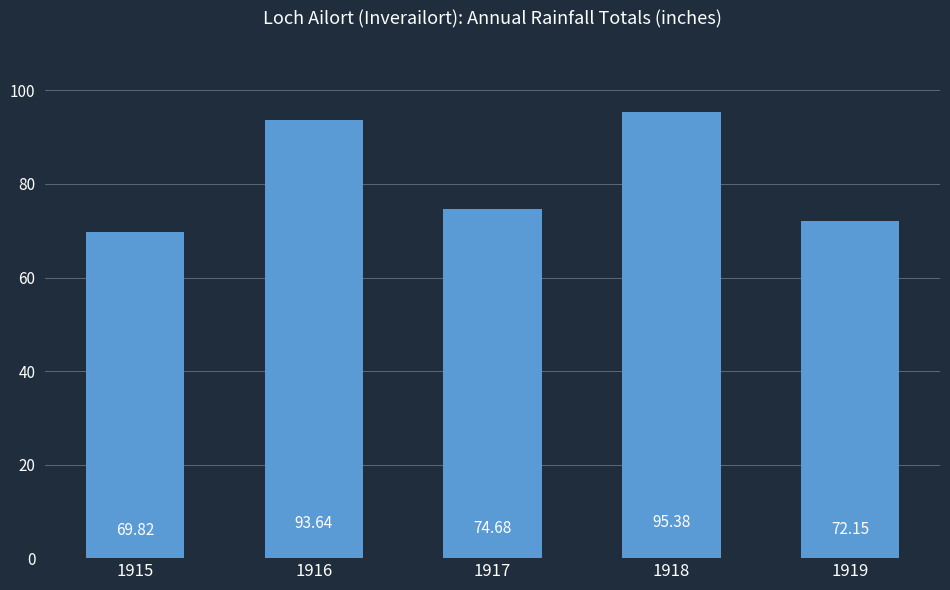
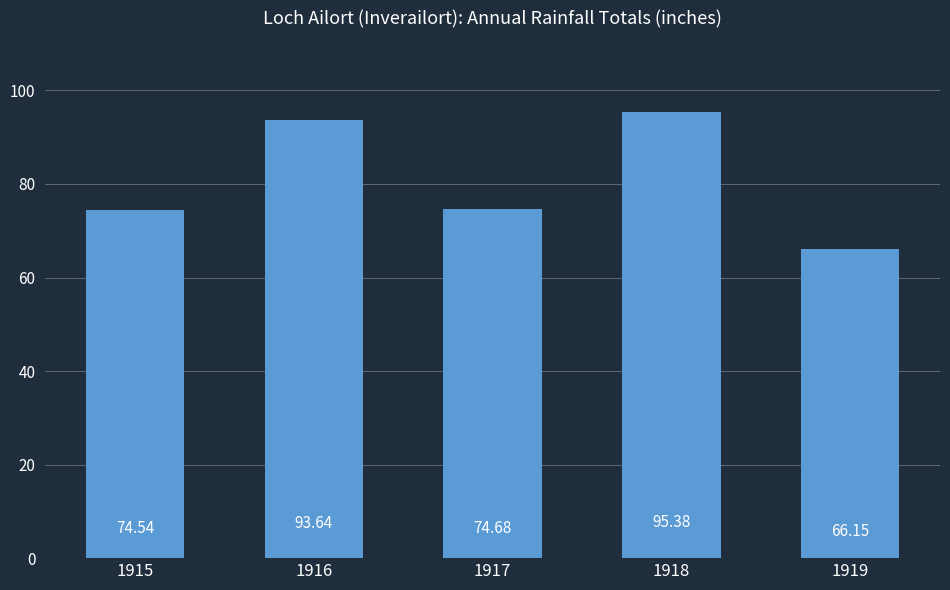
  {
-   "1915": 69.82,
+   "1915": 74.54,
    "1916": 93.64,
    "1917": 74.68,
    "1918": 95.38,
-   "1919": 72.15
+   "1919": 66.15
  }
